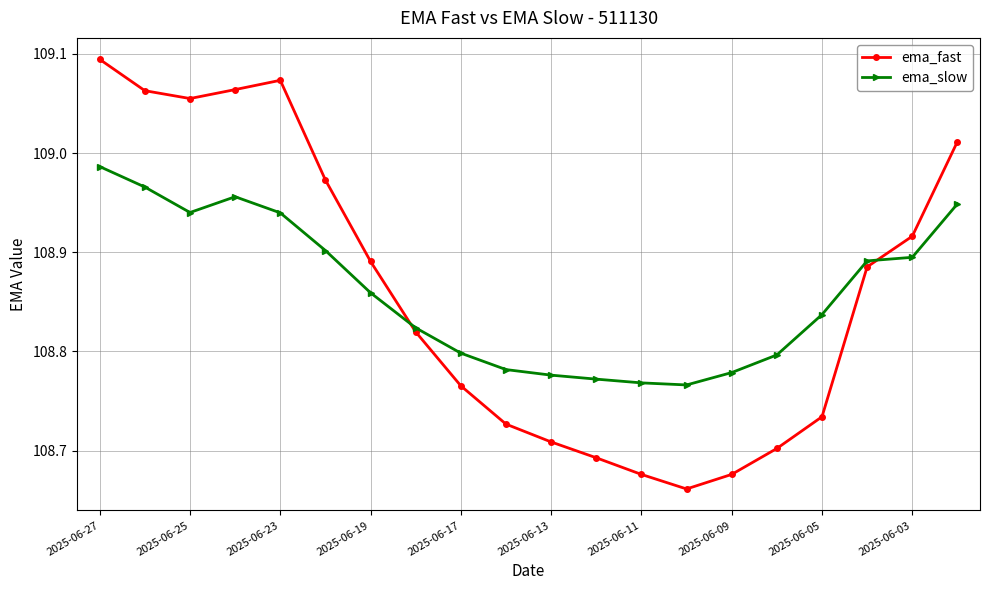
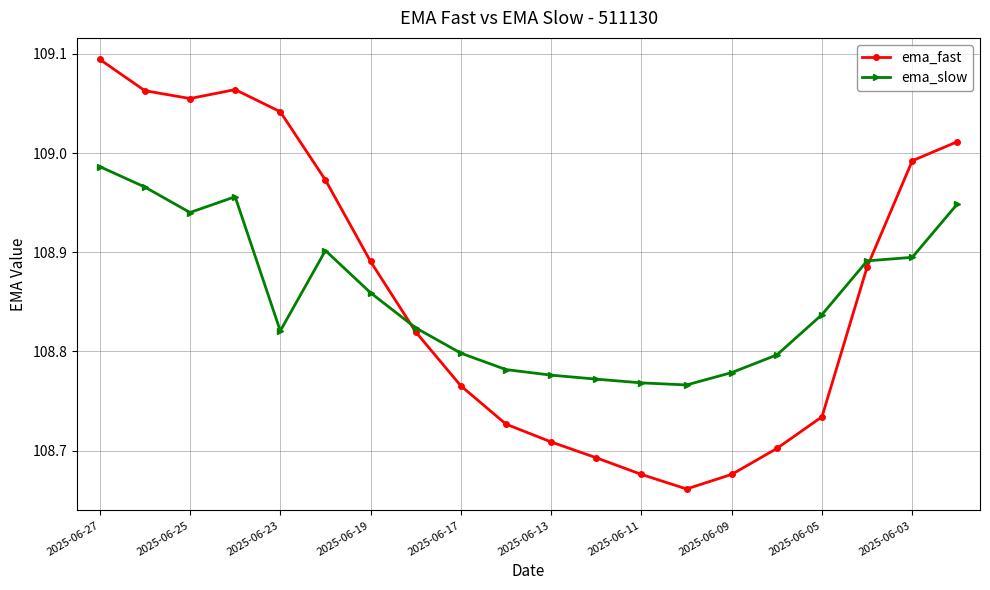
  {
    "ema_fast": {
      "2025-06-27": 109.09,
      "2025-06-25": 109.05,
-     "2025-06-23": 109.07,
+     "2025-06-23": 109.04,
      "2025-06-19": 108.89,
      "2025-06-17": 108.77,
      "2025-06-13": 108.71,
      "2025-06-11": 108.68,
      "2025-06-09": 108.68,
      "2025-06-05": 108.73,
-     "2025-06-03": 108.92
+     "2025-06-03": 108.99
    },
    "ema_slow": {
      "2025-06-27": 108.99,
      "2025-06-25": 108.94,
-     "2025-06-23": 108.94,
+     "2025-06-23": 108.82,
      "2025-06-19": 108.86,
      "2025-06-17": 108.80,
      "2025-06-13": 108.78,
      "2025-06-11": 108.77,
      "2025-06-09": 108.78,
      "2025-06-05": 108.84,
      "2025-06-03": 108.89
    }
  }
